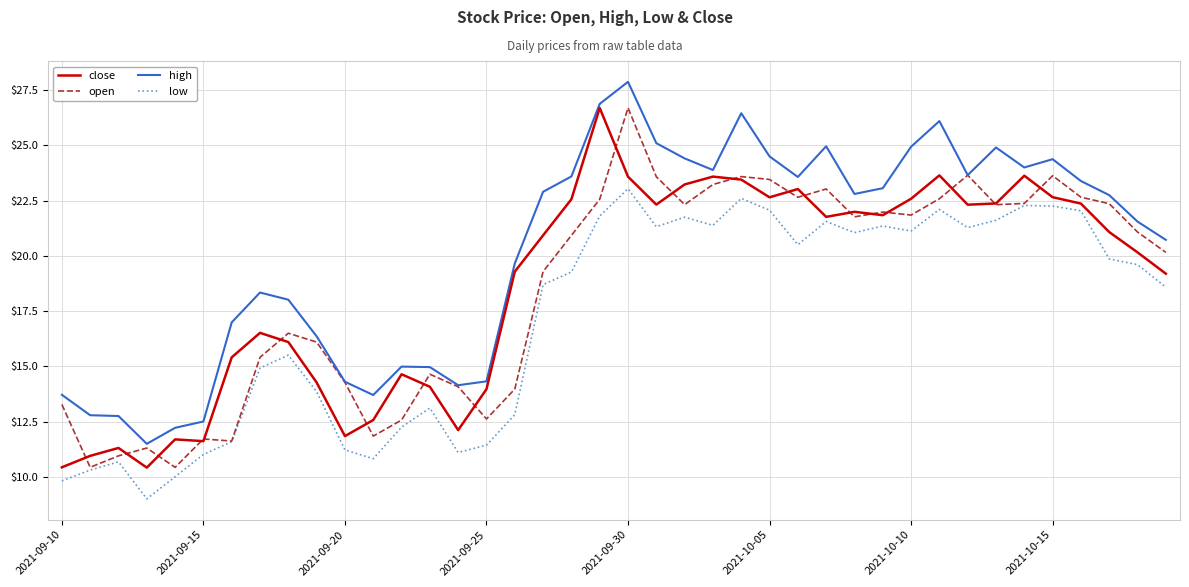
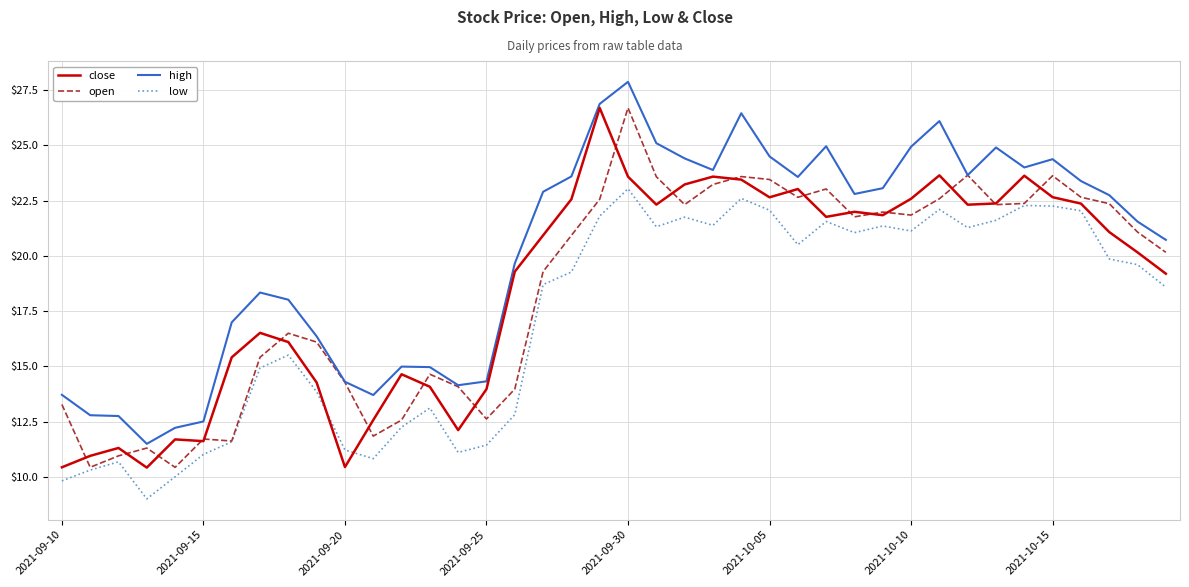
  {
    "close": {
      "2021-09-10": "$10.4",
-     "2021-09-20": "$11.8",
+     "2021-09-20": "$10.4",
      "2021-09-25": "$14.0",
      "2021-09-30": "$23.6",
      "2021-10-05": "$22.6",
      "2021-10-10": "$22.6",
      "2021-10-15": "$22.7"
    },
    "open": {
      "2021-09-10": "$13.3",
      "2021-09-25": "$12.6",
      "2021-09-30": "$26.7",
      "2021-10-05": "$23.5",
      "2021-10-10": "$21.8",
      "2021-10-15": "$23.6"
    },
    "high": {
      "2021-09-10": "$13.7",
      "2021-09-15": "$12.5",
      "2021-09-25": "$14.3",
      "2021-09-30": "$27.9",
      "2021-10-05": "$24.5",
      "2021-10-10": "$24.9",
      "2021-10-15": "$24.4"
    },
    "low": {
      "2021-09-10": "$9.8",
      "2021-09-15": "$11.0",
      "2021-09-20": "$11.2",
      "2021-09-25": "$11.4",
      "2021-09-30": "$23.0",
      "2021-10-05": "$22.1",
      "2021-10-10": "$21.1",
      "2021-10-15": "$22.3"
    }
  }
